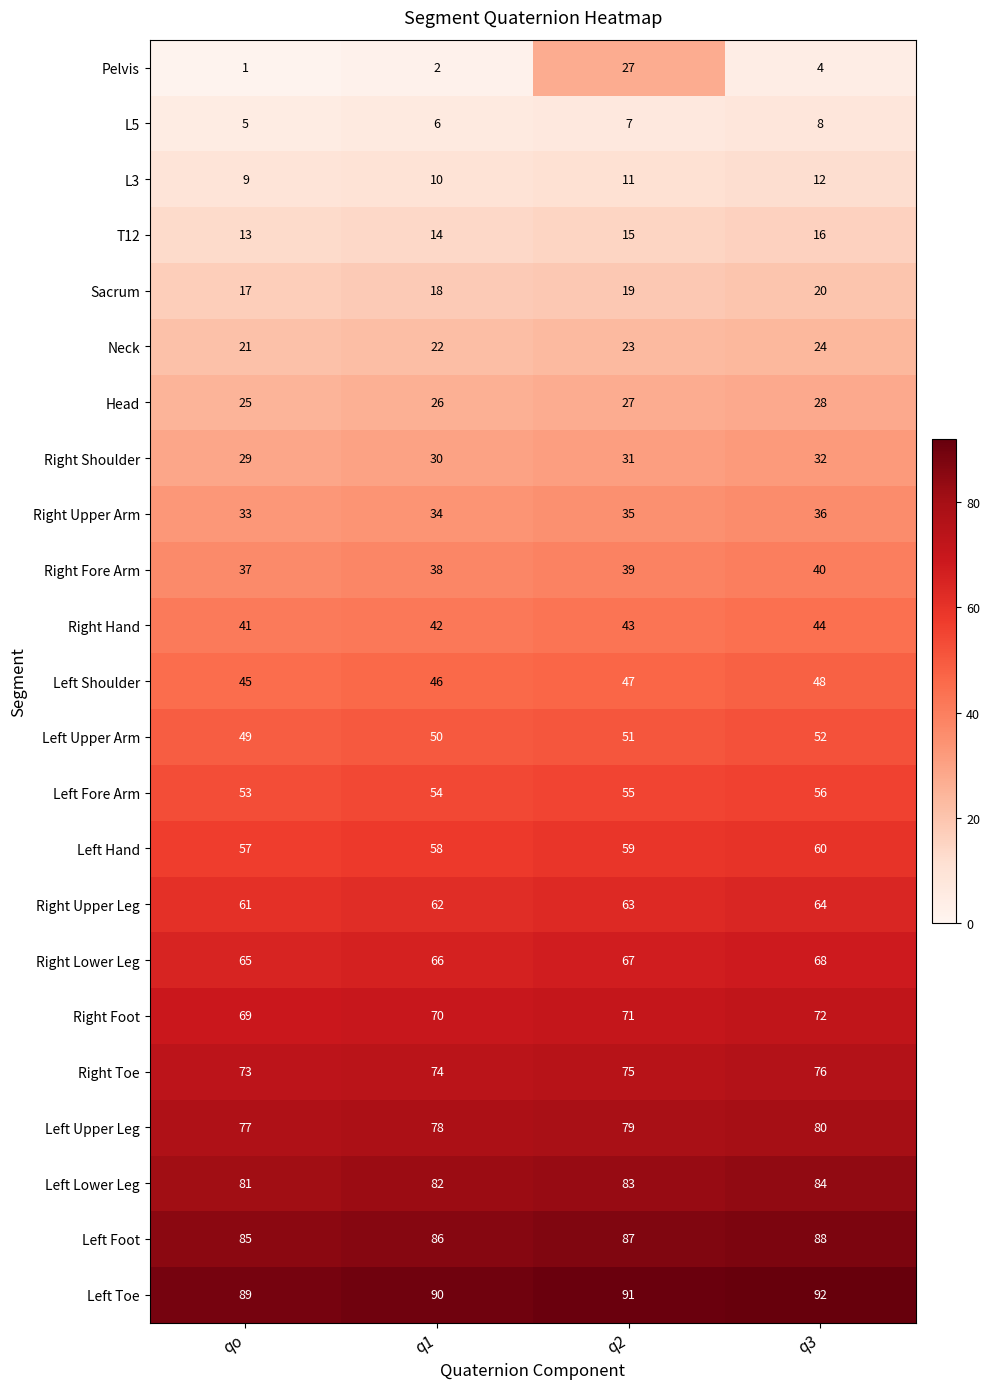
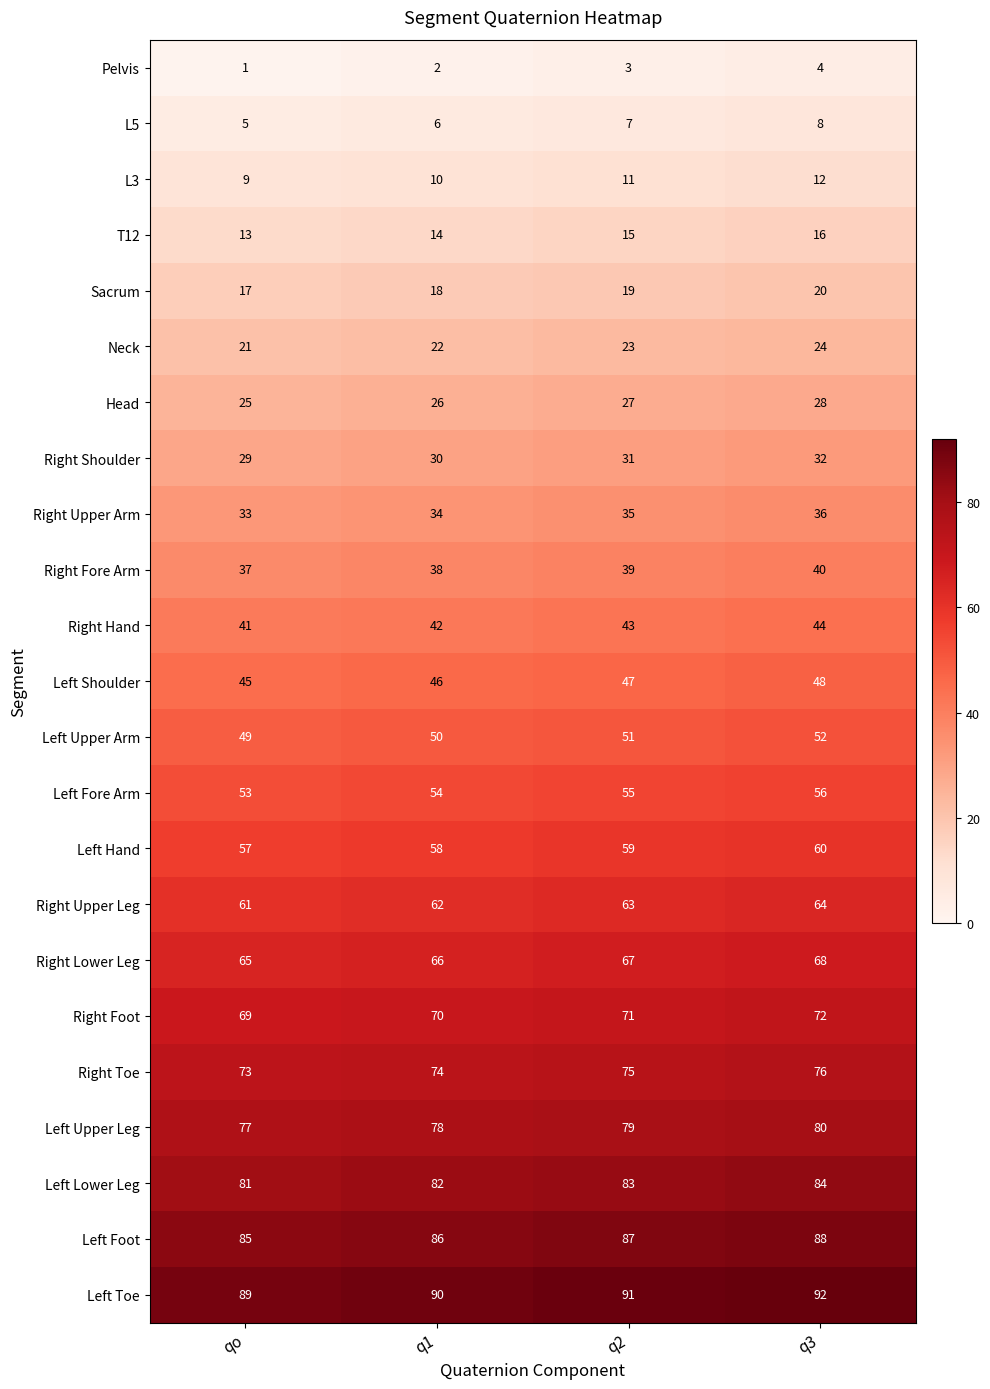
  {
    "Pelvis": {
      "qo": 1,
      "q1": 2,
-     "q2": 27,
+     "q2": 3,
      "q3": 4
    },
    "L5": {
      "qo": 5,
      "q1": 6,
      "q2": 7,
      "q3": 8
    },
    "L3": {
      "qo": 9,
      "q1": 10,
      "q2": 11,
      "q3": 12
    },
    "T12": {
      "qo": 13,
      "q1": 14,
      "q2": 15,
      "q3": 16
    },
    "Sacrum": {
      "qo": 17,
      "q1": 18,
      "q2": 19,
      "q3": 20
    },
    "Neck": {
      "qo": 21,
      "q1": 22,
      "q2": 23,
      "q3": 24
    },
    "Head": {
      "qo": 25,
      "q1": 26,
      "q2": 27,
      "q3": 28
    },
    "Right Shoulder": {
      "qo": 29,
      "q1": 30,
      "q2": 31,
      "q3": 32
    },
    "Right Upper Arm": {
      "qo": 33,
      "q1": 34,
      "q2": 35,
      "q3": 36
    },
    "Right Fore Arm": {
      "qo": 37,
      "q1": 38,
      "q2": 39,
      "q3": 40
    },
    "Right Hand": {
      "qo": 41,
      "q1": 42,
      "q2": 43,
      "q3": 44
    },
    "Left Shoulder": {
      "qo": 45,
      "q1": 46,
      "q2": 47,
      "q3": 48
    },
    "Left Upper Arm": {
      "qo": 49,
      "q1": 50,
      "q2": 51,
      "q3": 52
    },
    "Left Fore Arm": {
      "qo": 53,
      "q1": 54,
      "q2": 55,
      "q3": 56
    },
    "Left Hand": {
      "qo": 57,
      "q1": 58,
      "q2": 59,
      "q3": 60
    },
    "Right Upper Leg": {
      "qo": 61,
      "q1": 62,
      "q2": 63,
      "q3": 64
    },
    "Right Lower Leg": {
      "qo": 65,
      "q1": 66,
      "q2": 67,
      "q3": 68
    },
    "Right Foot": {
      "qo": 69,
      "q1": 70,
      "q2": 71,
      "q3": 72
    },
    "Right Toe": {
      "qo": 73,
      "q1": 74,
      "q2": 75,
      "q3": 76
    },
    "Left Upper Leg": {
      "qo": 77,
      "q1": 78,
      "q2": 79,
      "q3": 80
    },
    "Left Lower Leg": {
      "qo": 81,
      "q1": 82,
      "q2": 83,
      "q3": 84
    },
    "Left Foot": {
      "qo": 85,
      "q1": 86,
      "q2": 87,
      "q3": 88
    },
    "Left Toe": {
      "qo": 89,
      "q1": 90,
      "q2": 91,
      "q3": 92
    }
  }
